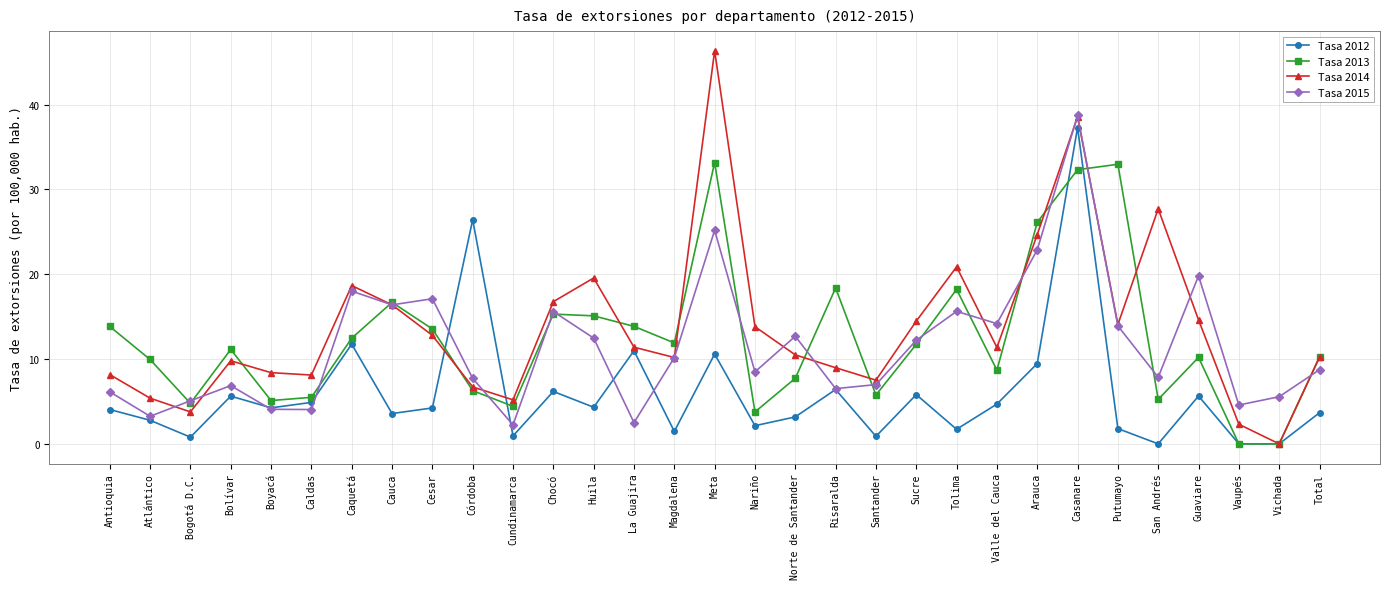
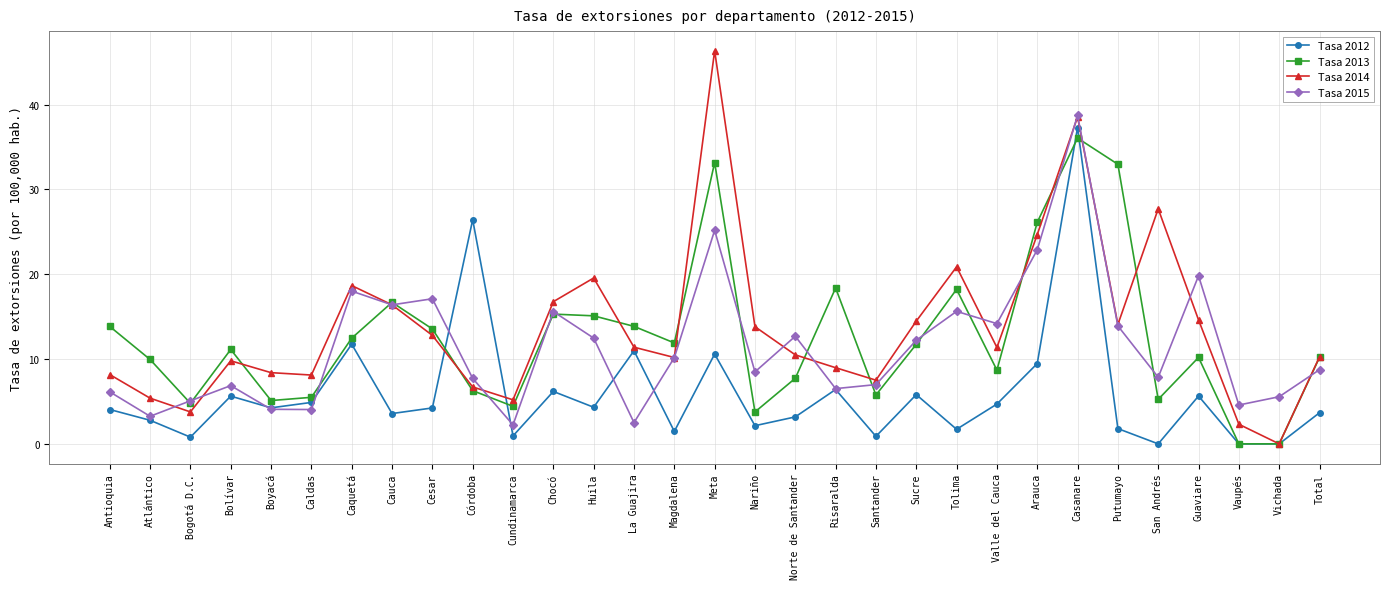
  {
    "Tasa 2012": {
      "Antioquia": 4,
      "Atlántico": 3,
      "Bogotá D.C.": 1,
      "Bolívar": 6,
      "Caldas": 5,
      "Caquetá": 12,
      "Cauca": 4,
      "Cesar": 4,
      "Córdoba": 26,
      "Cundinamarca": 1,
      "Chocó": 6,
      "Huila": 4,
      "La Guajira": 11,
      "Magdalena": 1,
      "Meta": 11,
      "Nariño": 2,
      "Norte de Santander": 3,
      "Santander": 1,
      "Sucre": 6,
      "Tolima": 2,
      "Valle del Cauca": 5,
      "Arauca": 9,
      "Casanare": 37,
      "Putumayo": 2,
      "San Andrés": 0,
      "Guaviare": 6,
      "Total": 4
    },
    "Tasa 2013": {
      "Antioquia": 14,
      "Atlántico": 10,
      "Bolívar": 11,
      "Boyacá": 5,
      "Caldas": 5,
      "Caquetá": 12,
      "Cauca": 17,
      "Cesar": 14,
      "Córdoba": 6,
      "Cundinamarca": 4,
      "Huila": 15,
      "La Guajira": 14,
      "Magdalena": 12,
      "Meta": 33,
      "Nariño": 4,
      "Norte de Santander": 8,
      "Risaralda": 18,
      "Santander": 6,
      "Sucre": 12,
      "Tolima": 18,
      "Valle del Cauca": 9,
      "Arauca": 26,
-     "Casanare": 32,
+     "Casanare": 36,
      "Putumayo": 33,
      "San Andrés": 5,
      "Guaviare": 10
    },
    "Tasa 2014": {
      "Antioquia": 8,
      "Atlántico": 5,
      "Bogotá D.C.": 4,
      "Bolívar": 10,
      "Boyacá": 8,
      "Caldas": 8,
      "Caquetá": 19,
      "Cesar": 13,
      "Córdoba": 7,
      "Cundinamarca": 5,
      "Chocó": 17,
      "Huila": 20,
      "La Guajira": 11,
      "Meta": 46,
      "Nariño": 14,
      "Norte de Santander": 10,
      "Risaralda": 9,
      "Santander": 8,
      "Sucre": 14,
      "Tolima": 21,
      "Valle del Cauca": 11,
      "Arauca": 25,
      "San Andrés": 28,
      "Guaviare": 15,
      "Vaupés": 2
    },
    "Tasa 2015": {
      "Antioquia": 6,
      "Atlántico": 3,
      "Bolívar": 7,
      "Caldas": 4,
      "Caquetá": 18,
      "Cesar": 17,
      "Córdoba": 8,
      "Cundinamarca": 2,
      "Huila": 12,
      "La Guajira": 3,
      "Meta": 25,
      "Nariño": 8,
      "Norte de Santander": 13,
      "Santander": 7,
      "Sucre": 12,
      "Tolima": 16,
      "Valle del Cauca": 14,
      "Arauca": 23,
      "San Andrés": 8,
      "Guaviare": 20,
      "Vaupés": 5,
      "Vichada": 6,
      "Total": 9
    }
  }
